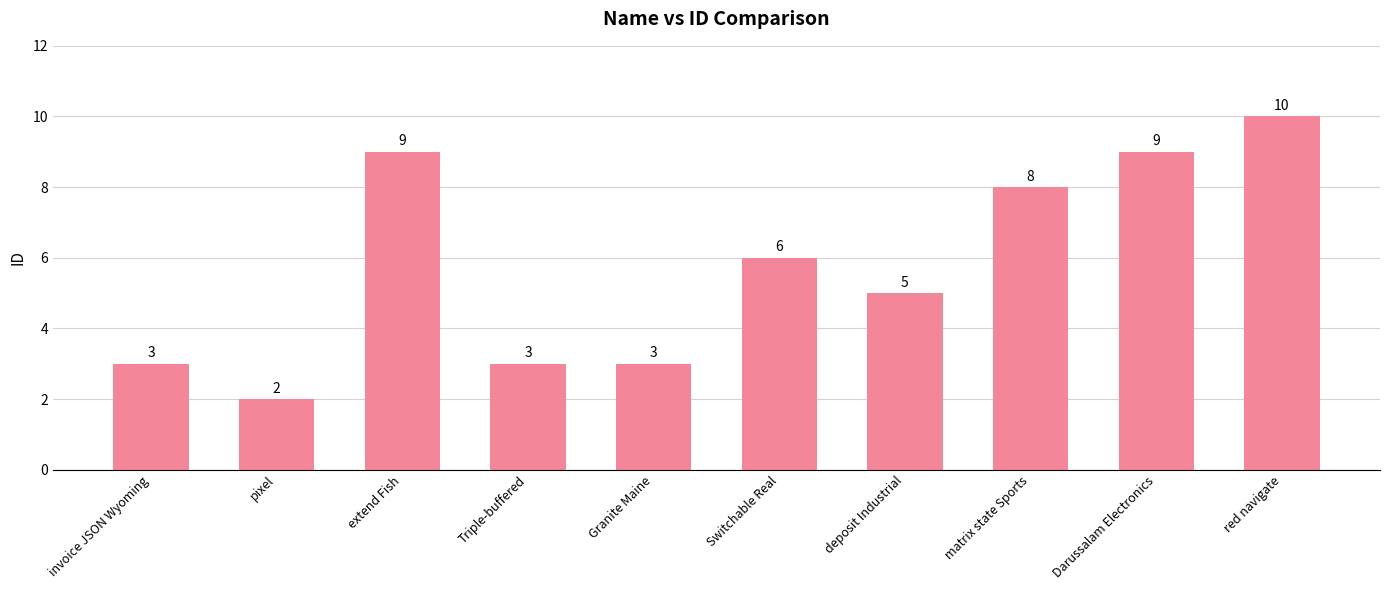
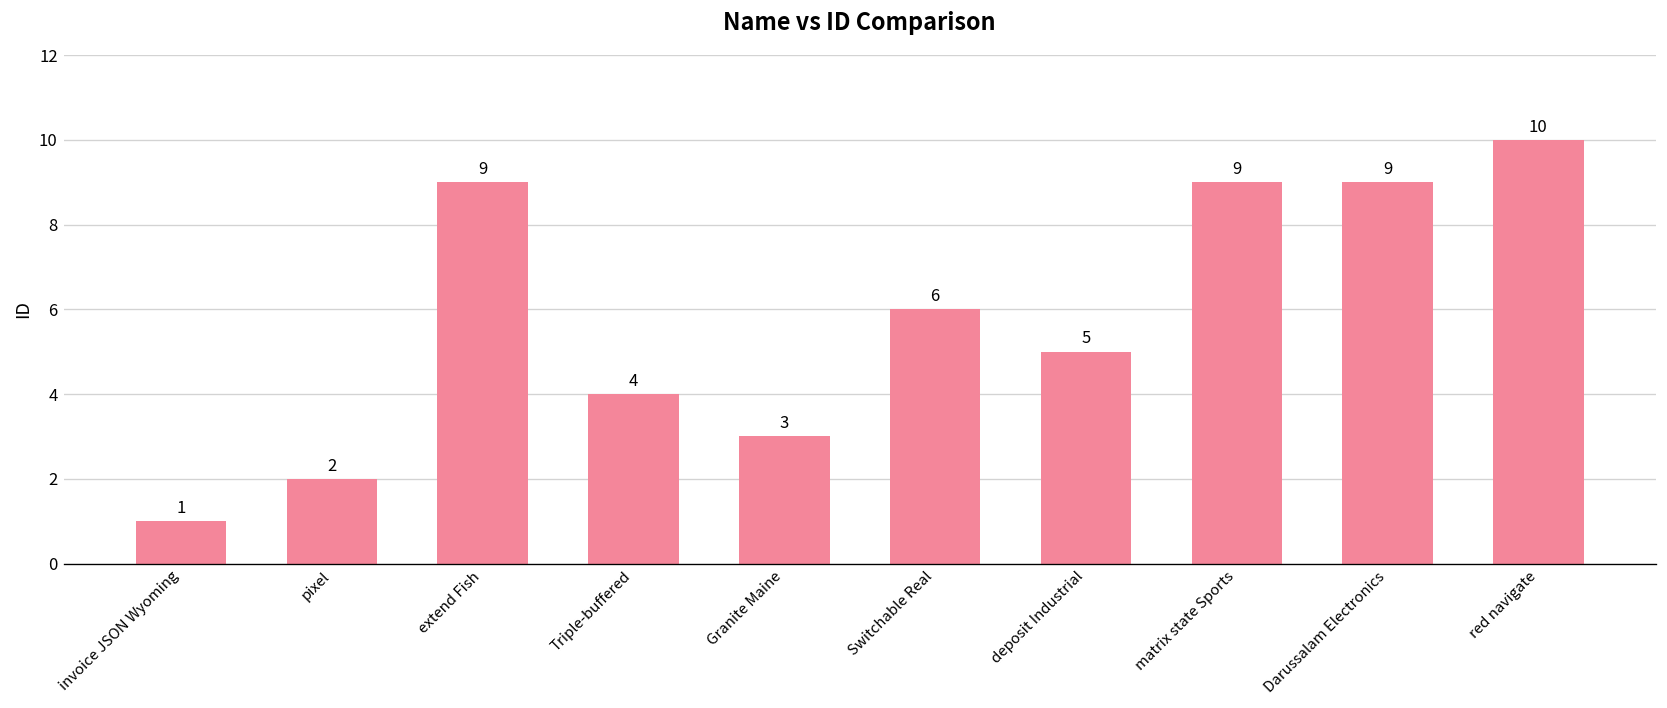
  {
-   "invoice JSON Wyoming": 3,
+   "invoice JSON Wyoming": 1,
    "pixel": 2,
    "extend Fish": 9,
-   "Triple-buffered": 3,
+   "Triple-buffered": 4,
    "Granite Maine": 3,
    "Switchable Real": 6,
    "deposit Industrial": 5,
-   "matrix state Sports": 8,
+   "matrix state Sports": 9,
    "Darussalam Electronics": 9,
    "red navigate": 10
  }
